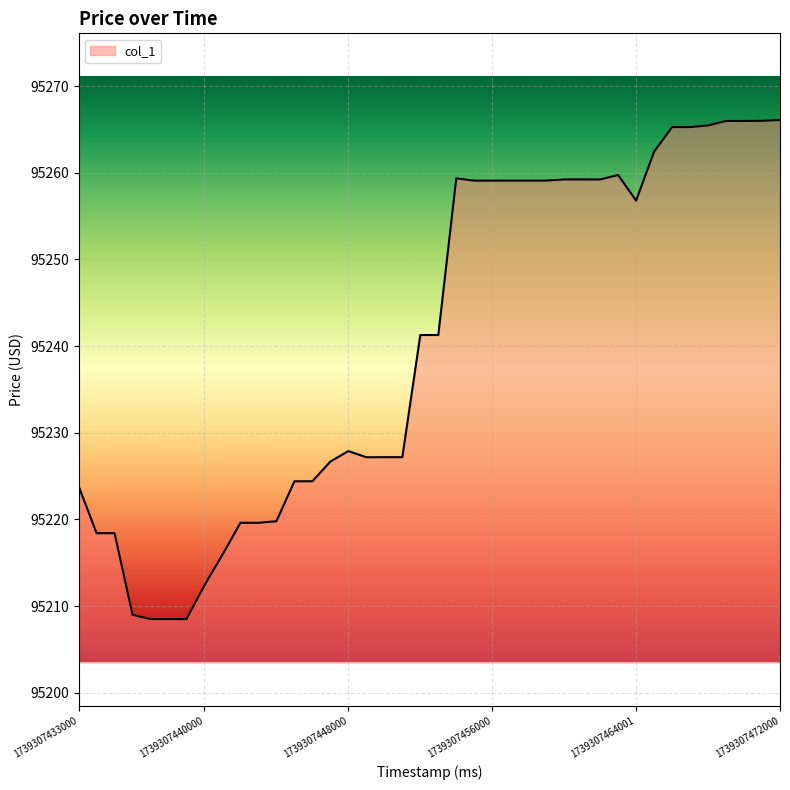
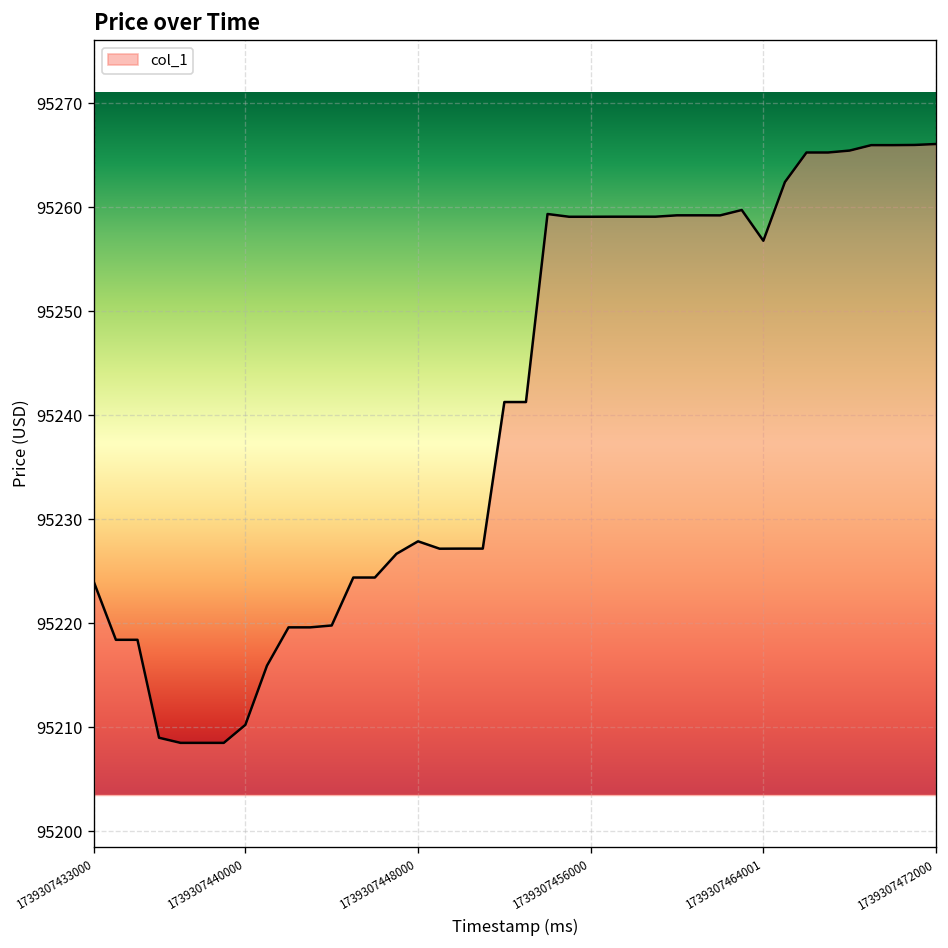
  {
    "1739307433000": 95224,
-   "1739307440000": 95212,
+   "1739307440000": 95210,
    "1739307448000": 95228,
    "1739307456000": 95259,
    "1739307464001": 95257,
    "1739307472000": 95266
  }
